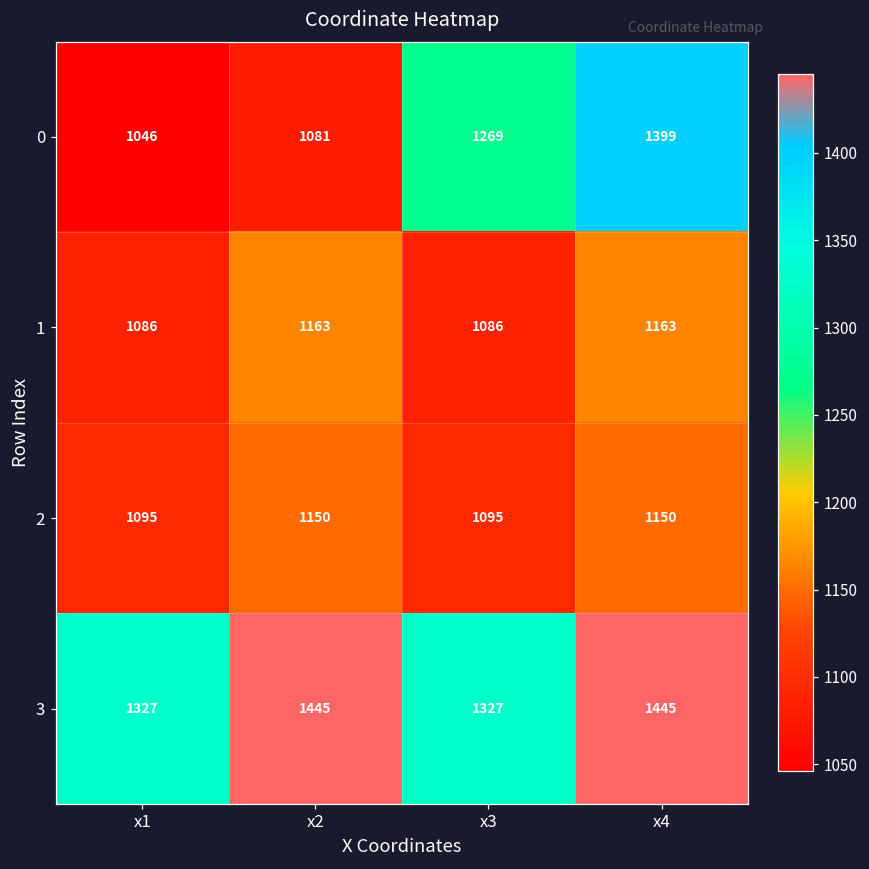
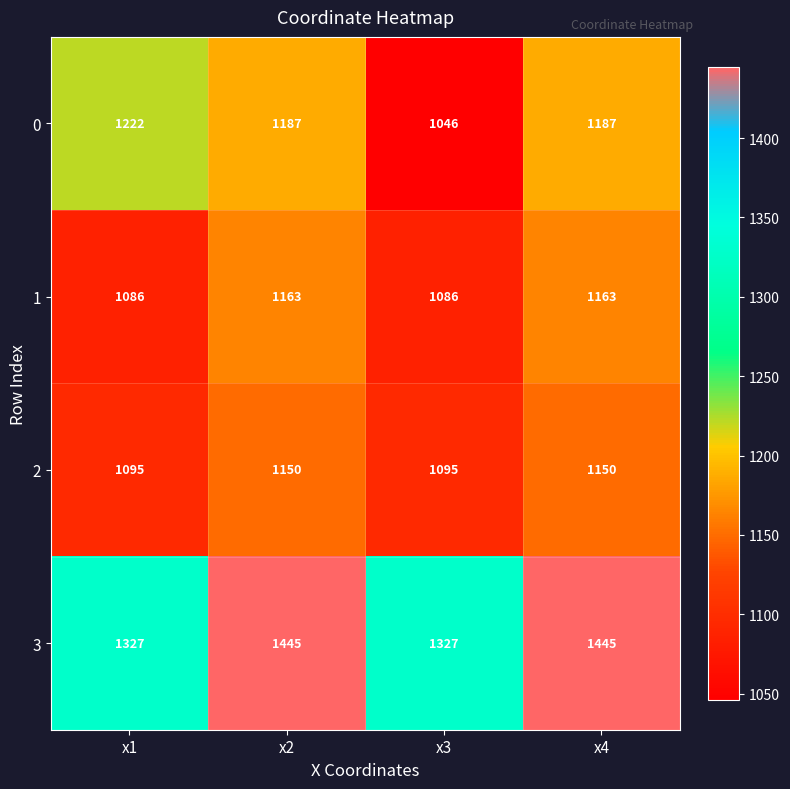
  {
    "0": {
-     "x1": 1046,
-     "x2": 1081,
-     "x3": 1269,
-     "x4": 1399
+     "x1": 1222,
+     "x2": 1187,
+     "x3": 1046,
+     "x4": 1187
    },
    "1": {
      "x1": 1086,
      "x2": 1163,
      "x3": 1086,
      "x4": 1163
    },
    "2": {
      "x1": 1095,
      "x2": 1150,
      "x3": 1095,
      "x4": 1150
    },
    "3": {
      "x1": 1327,
      "x2": 1445,
      "x3": 1327,
      "x4": 1445
    }
  }
